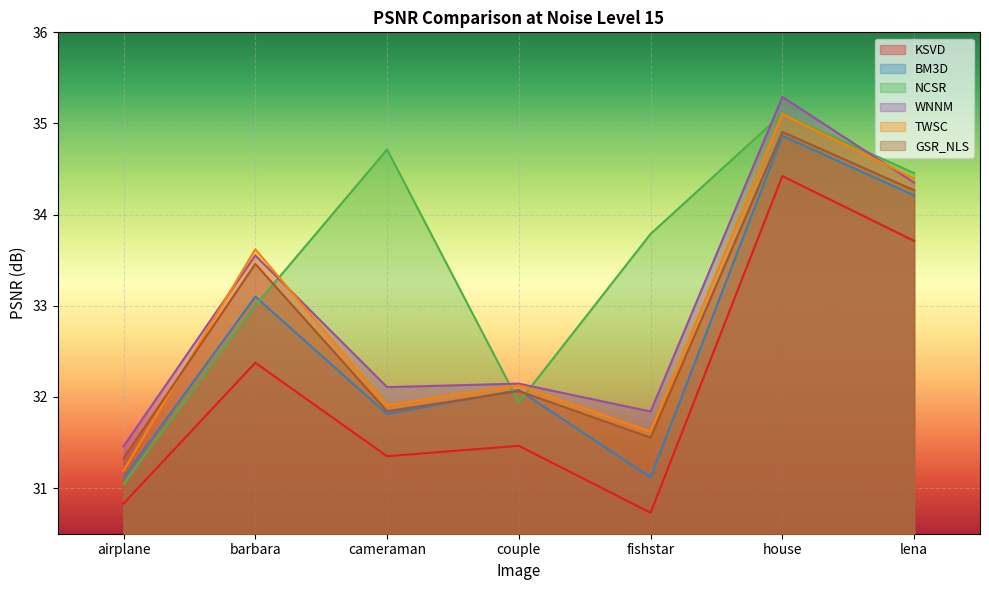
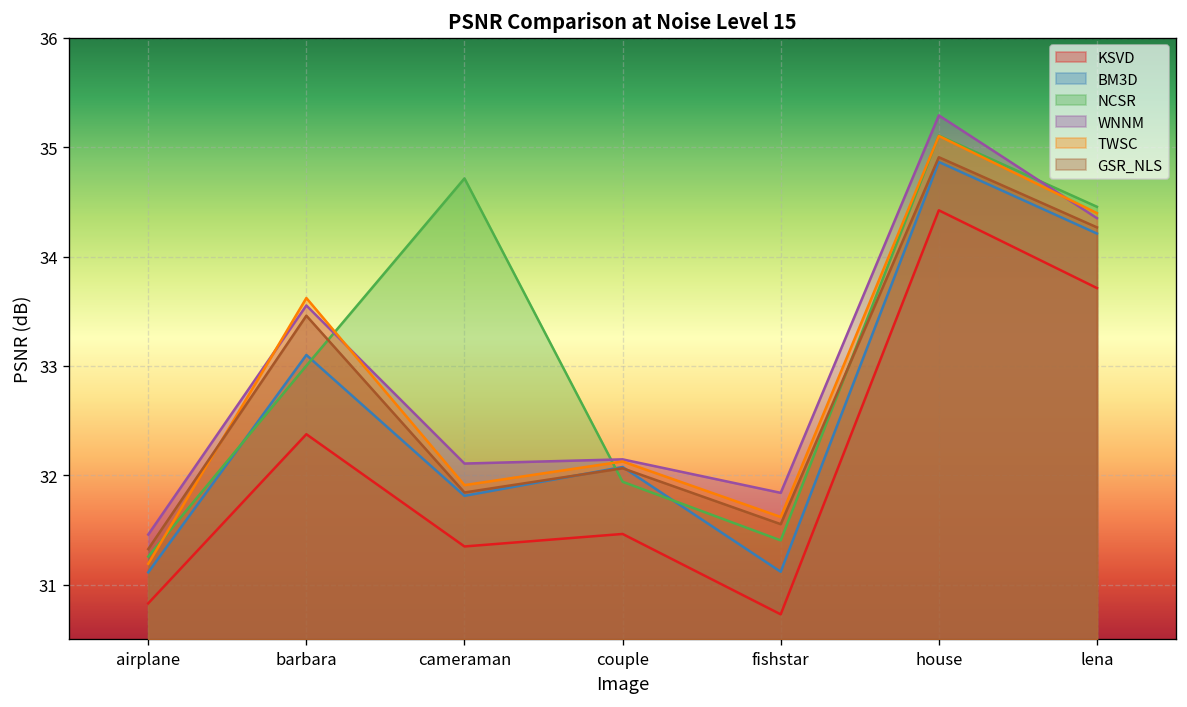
  {
    "NCSR": {
-     "airplane": 31.0,
+     "airplane": 31.3,
      "barbara": 33.0,
      "cameraman": 34.7,
      "couple": 31.9,
-     "fishstar": 33.8,
+     "fishstar": 31.4,
      "lena": 34.5
    }
  }
